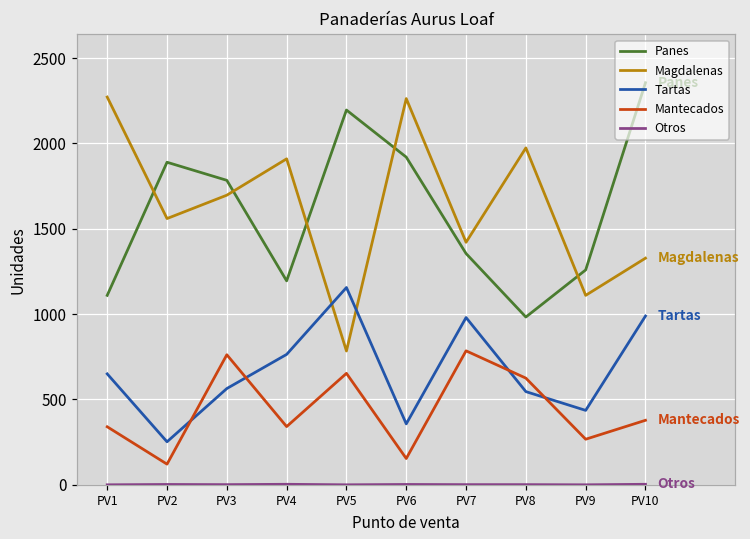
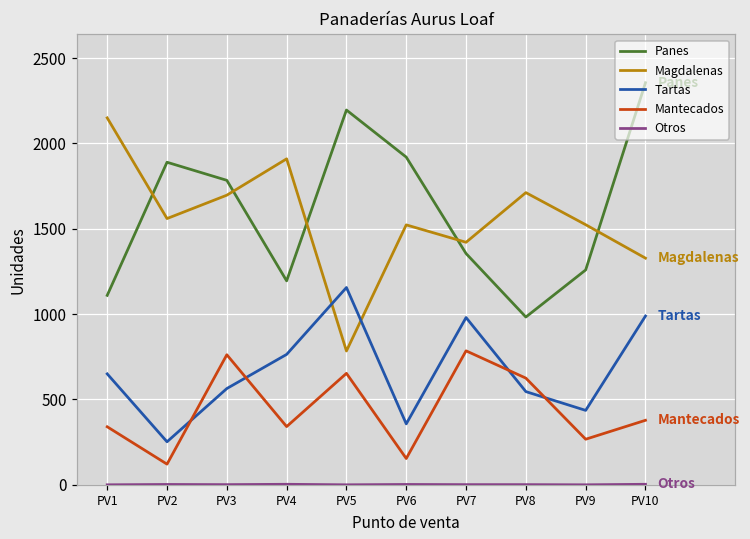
  {
    "Panes": {
      "PV1": 1110,
      "PV2": 1890,
      "PV3": 1780,
      "PV4": 1200,
      "PV5": 2200,
      "PV6": 1920,
      "PV7": 1360,
      "PV8": 980,
      "PV9": 1260
    },
    "Magdalenas": {
-     "PV1": 2270,
+     "PV1": 2150,
      "PV2": 1560,
      "PV3": 1700,
      "PV4": 1910,
      "PV5": 780,
-     "PV6": 2260,
+     "PV6": 1520,
      "PV7": 1420,
-     "PV8": 1970,
-     "PV9": 1110,
+     "PV8": 1710,
+     "PV9": 1520,
      "PV10": 1330
    },
    "Tartas": {
      "PV1": 650,
      "PV2": 250,
      "PV3": 560,
      "PV4": 760,
      "PV5": 1160,
      "PV6": 360,
      "PV7": 980,
      "PV8": 550,
      "PV9": 440,
      "PV10": 990
    },
    "Mantecados": {
      "PV1": 340,
      "PV2": 120,
      "PV3": 760,
      "PV4": 340,
      "PV5": 650,
      "PV6": 150,
      "PV7": 790,
      "PV8": 630,
      "PV9": 270,
      "PV10": 380
    },
    "Otros": {
      "PV1": 0,
      "PV2": 0,
      "PV3": 0,
      "PV4": 0,
      "PV5": 0,
      "PV6": 0,
      "PV7": 0,
      "PV8": 0,
      "PV9": 0,
      "PV10": 0
    }
  }
